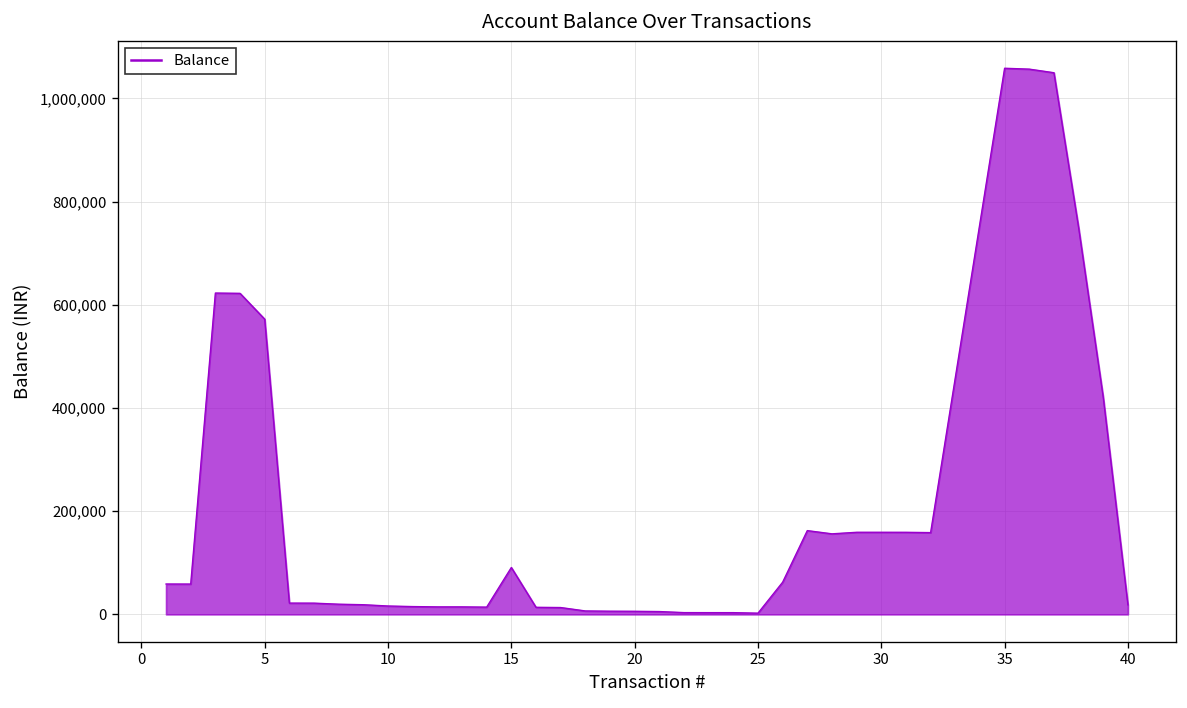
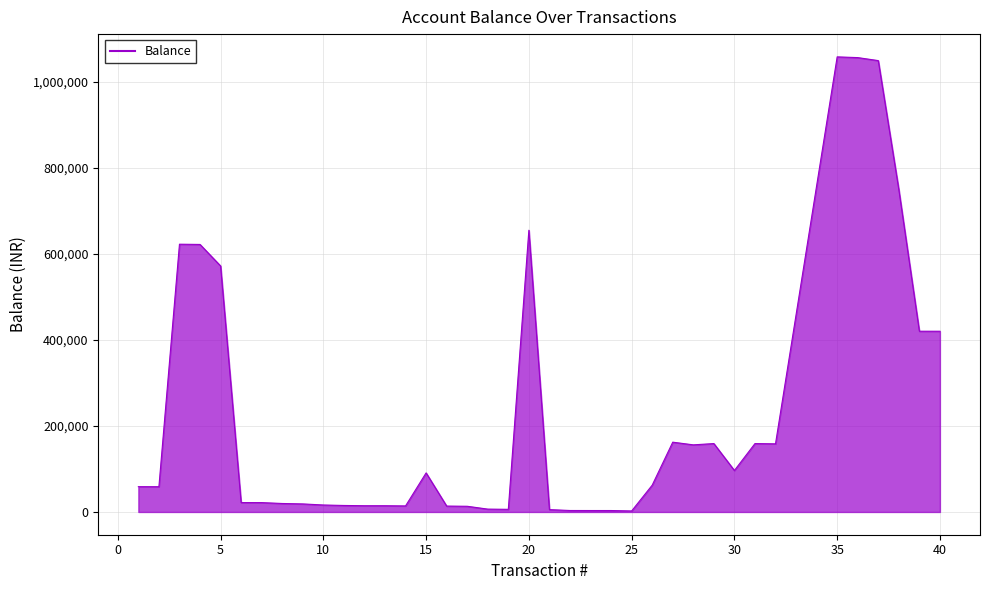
  {
    "5": "570,000",
    "10": "20,000",
    "15": "90,000",
-   "20": "10,000",
+   "20": "660,000",
    "25": "0",
-   "30": "160,000",
+   "30": "100,000",
    "35": "1,060,000",
-   "40": "20,000"
+   "40": "420,000"
  }
